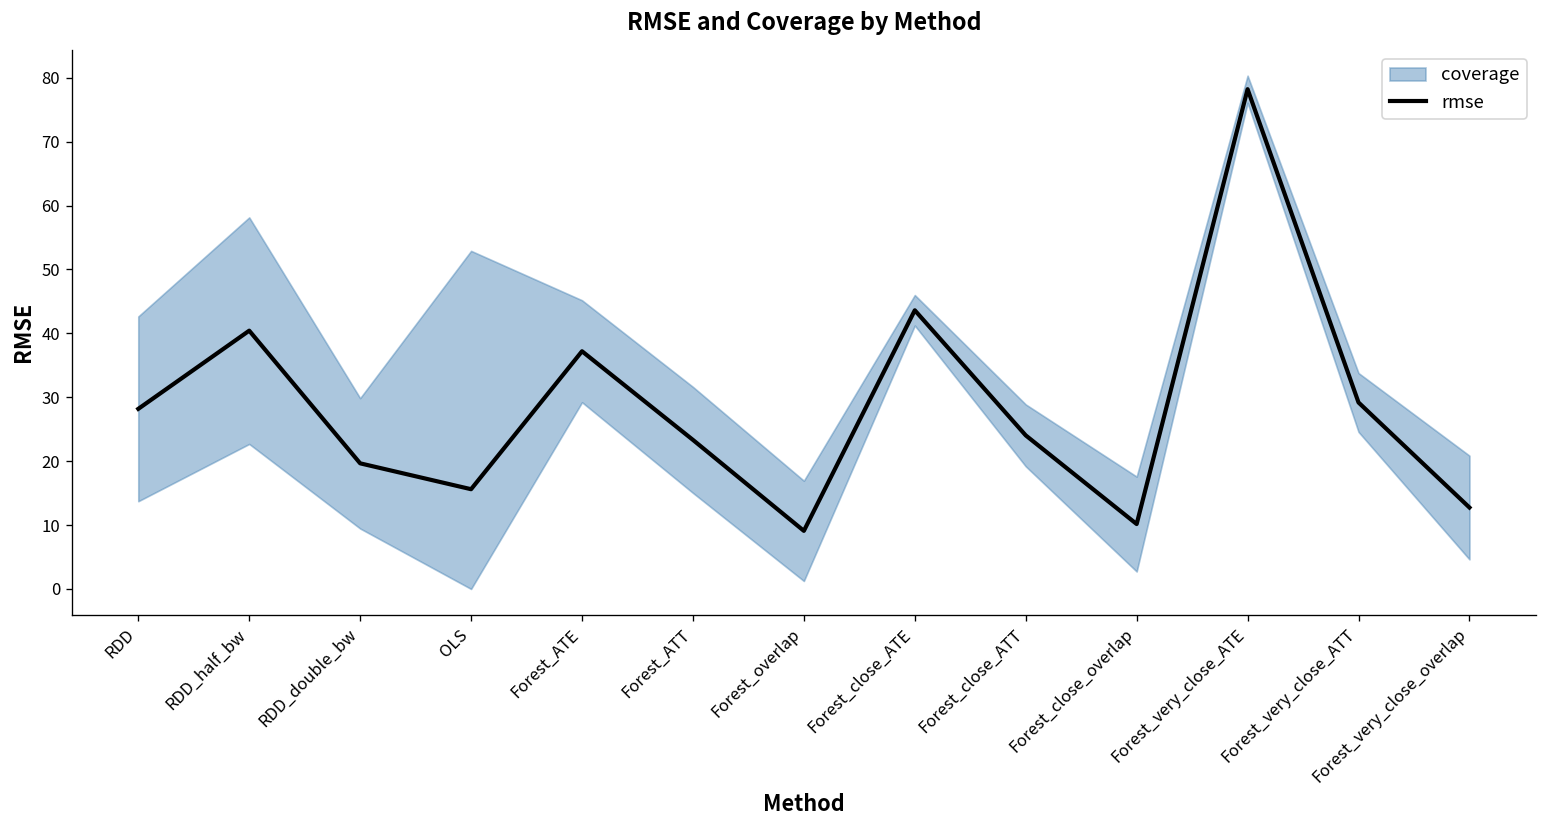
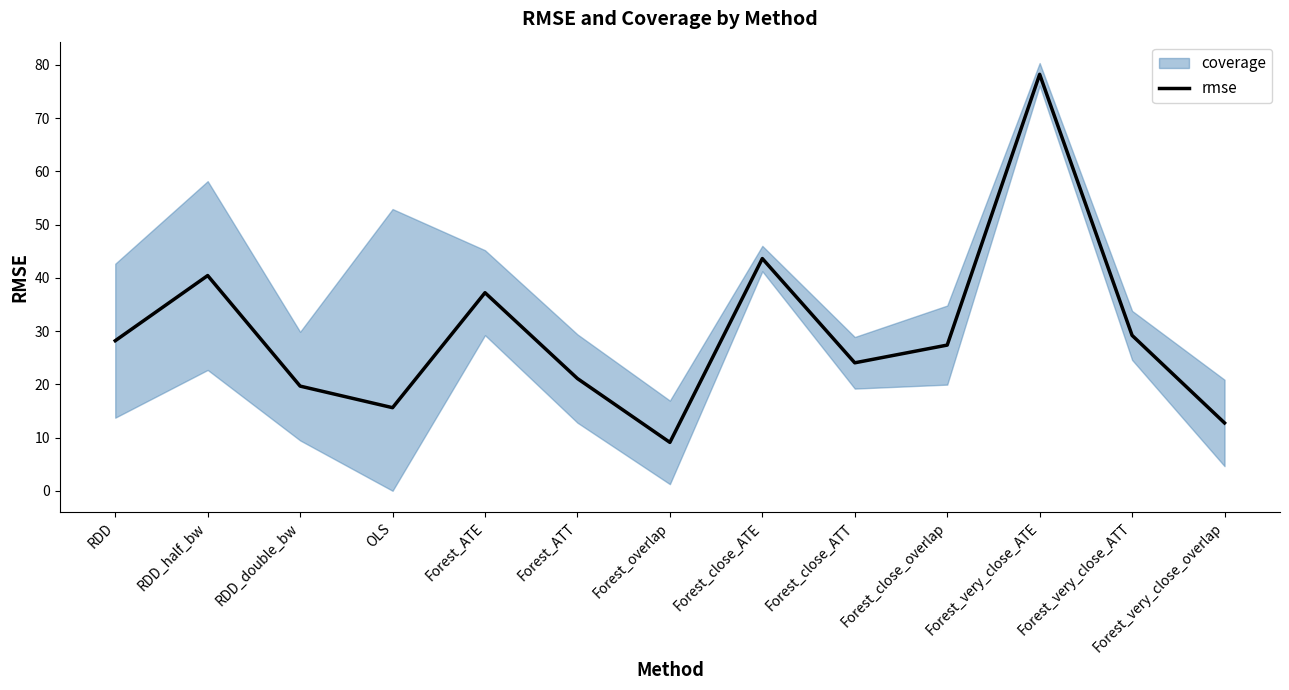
  {
    "rmse": {
      "RDD": 28,
      "RDD_half_bw": 40,
      "RDD_double_bw": 20,
      "OLS": 16,
      "Forest_ATE": 37,
-     "Forest_ATT": 23,
+     "Forest_ATT": 21,
      "Forest_overlap": 9,
      "Forest_close_ATE": 44,
      "Forest_close_ATT": 24,
-     "Forest_close_overlap": 10,
+     "Forest_close_overlap": 27,
      "Forest_very_close_ATE": 78,
      "Forest_very_close_ATT": 29,
      "Forest_very_close_overlap": 13
    },
    "coverage": {
      "OLS": 53
    }
  }
